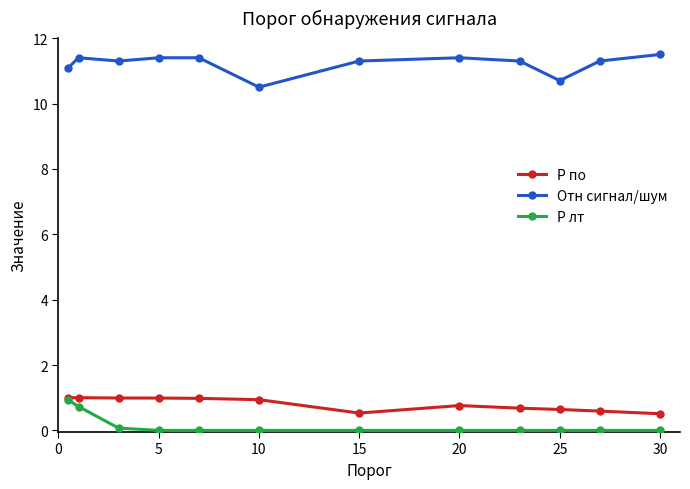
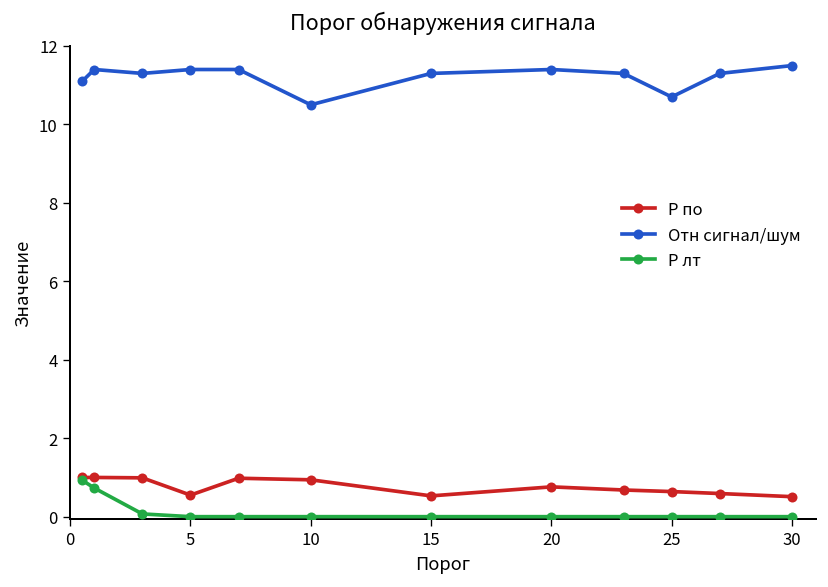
  {
    "P по": {
-     "5": 1.0,
+     "5": 0.6,
      "10": 0.9,
      "15": 0.5,
      "20": 0.8,
      "25": 0.6,
      "30": 0.5
    },
    "Отн сигнал/шум": {
      "5": 11.4,
      "10": 10.5,
      "15": 11.3,
      "20": 11.4,
      "25": 10.7,
      "30": 11.5
    },
    "P лт": {
      "5": 0.0,
      "10": 0.0,
      "15": 0.0,
      "20": 0.0,
      "25": 0.0,
      "30": 0.0
    }
  }
